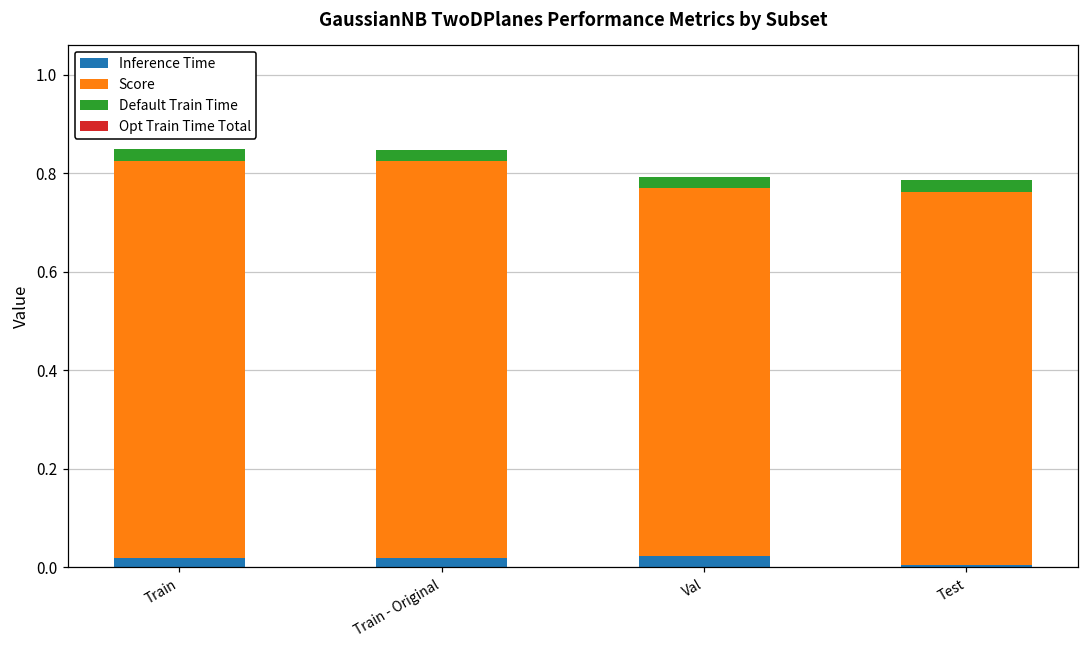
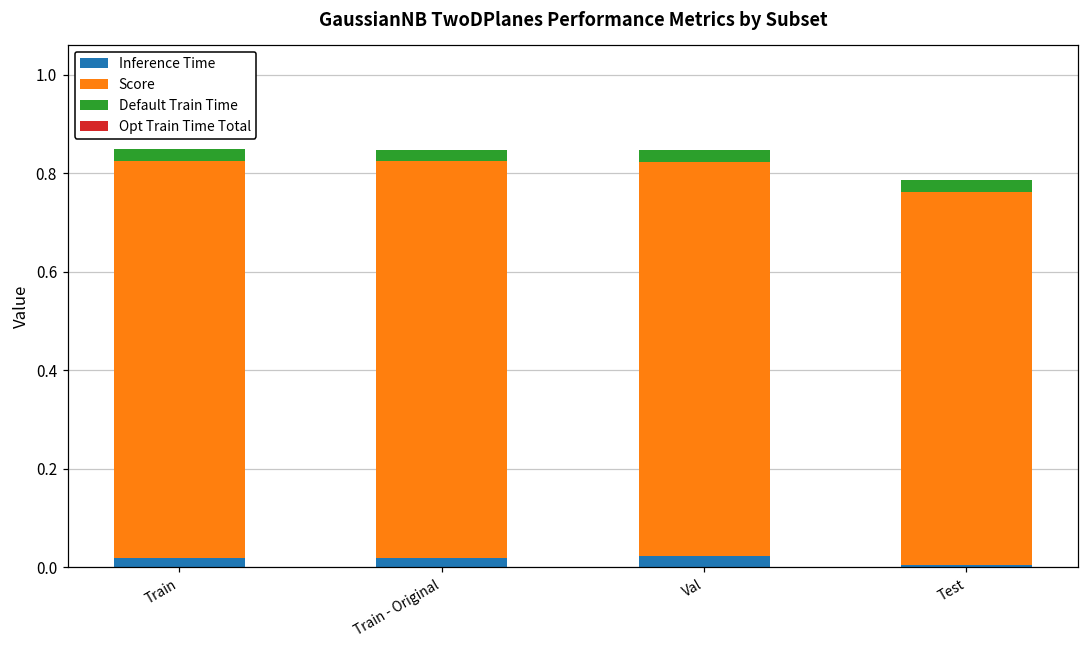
  {
    "Inference Time": {
      "Train": 0.02,
      "Train - Original": 0.02,
      "Val": 0.02
    },
    "Score": {
      "Train": 0.81,
      "Train - Original": 0.81,
-     "Val": 0.75,
+     "Val": 0.80,
      "Test": 0.76
    }
  }
